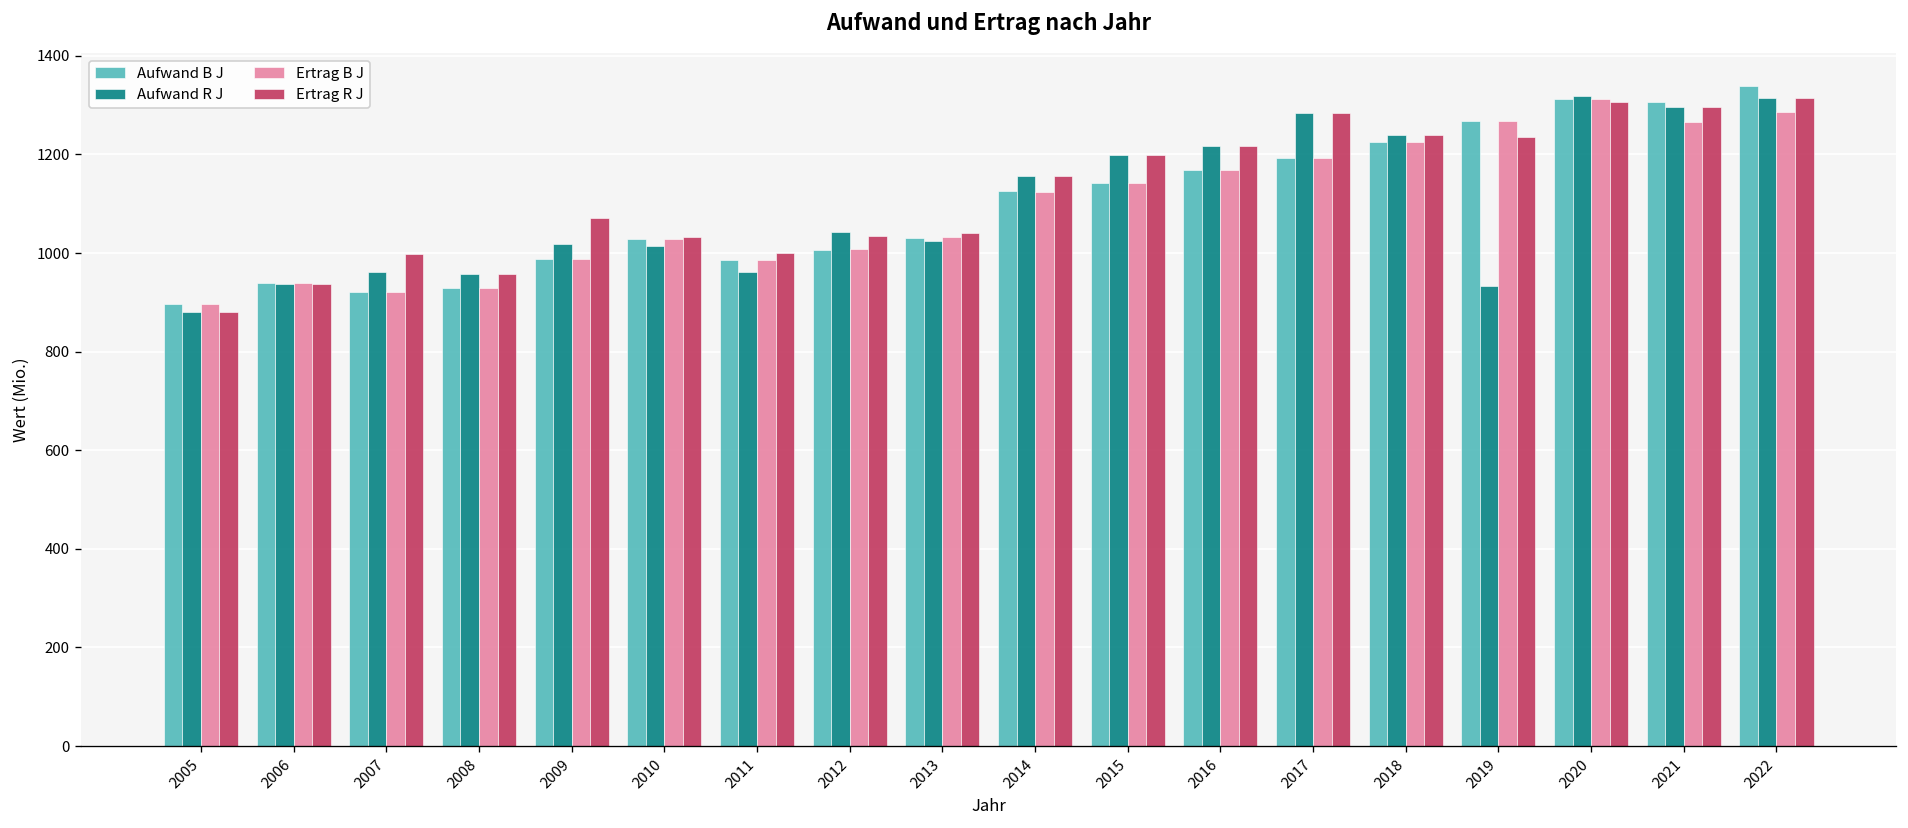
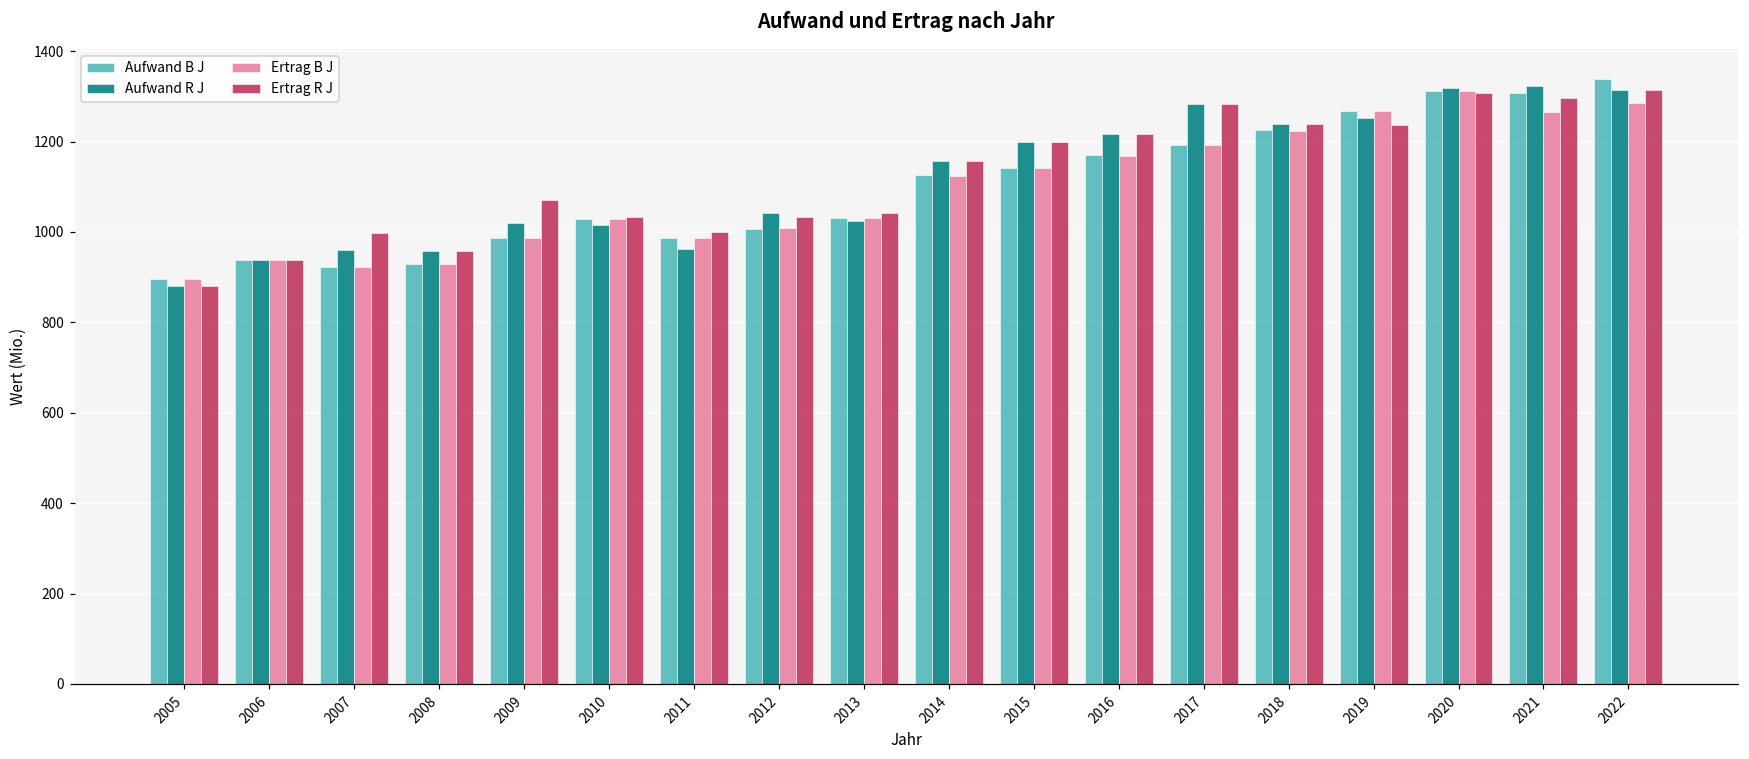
  {
    "Aufwand B J": {
      "2005": 900,
      "2006": 940,
      "2007": 920,
      "2008": 930,
      "2009": 990,
      "2010": 1030,
      "2011": 990,
      "2012": 1010,
      "2013": 1030,
      "2014": 1130,
      "2015": 1140,
      "2016": 1170,
      "2017": 1190,
      "2018": 1230,
      "2019": 1270,
      "2020": 1310,
      "2021": 1310,
      "2022": 1340
    },
    "Aufwand R J": {
      "2005": 880,
      "2006": 940,
      "2007": 960,
      "2008": 960,
      "2009": 1020,
      "2010": 1010,
      "2011": 960,
      "2012": 1040,
      "2013": 1020,
      "2014": 1160,
      "2015": 1200,
      "2016": 1220,
      "2017": 1280,
      "2018": 1240,
-     "2019": 930,
+     "2019": 1250,
      "2020": 1320,
-     "2021": 1300,
+     "2021": 1320,
      "2022": 1310
    },
    "Ertrag B J": {
      "2005": 900,
      "2006": 940,
      "2007": 920,
      "2008": 930,
      "2009": 990,
      "2010": 1030,
      "2011": 990,
      "2012": 1010,
      "2013": 1030,
      "2014": 1120,
      "2015": 1140,
      "2016": 1170,
      "2017": 1190,
      "2018": 1220,
      "2019": 1270,
      "2020": 1310,
      "2021": 1270,
      "2022": 1290
    },
    "Ertrag R J": {
      "2005": 880,
      "2006": 940,
      "2007": 1000,
      "2008": 960,
      "2009": 1070,
      "2010": 1030,
      "2011": 1000,
      "2012": 1030,
      "2013": 1040,
      "2014": 1160,
      "2015": 1200,
      "2016": 1220,
      "2017": 1280,
      "2018": 1240,
      "2019": 1240,
      "2020": 1310,
      "2021": 1300,
      "2022": 1310
    }
  }
